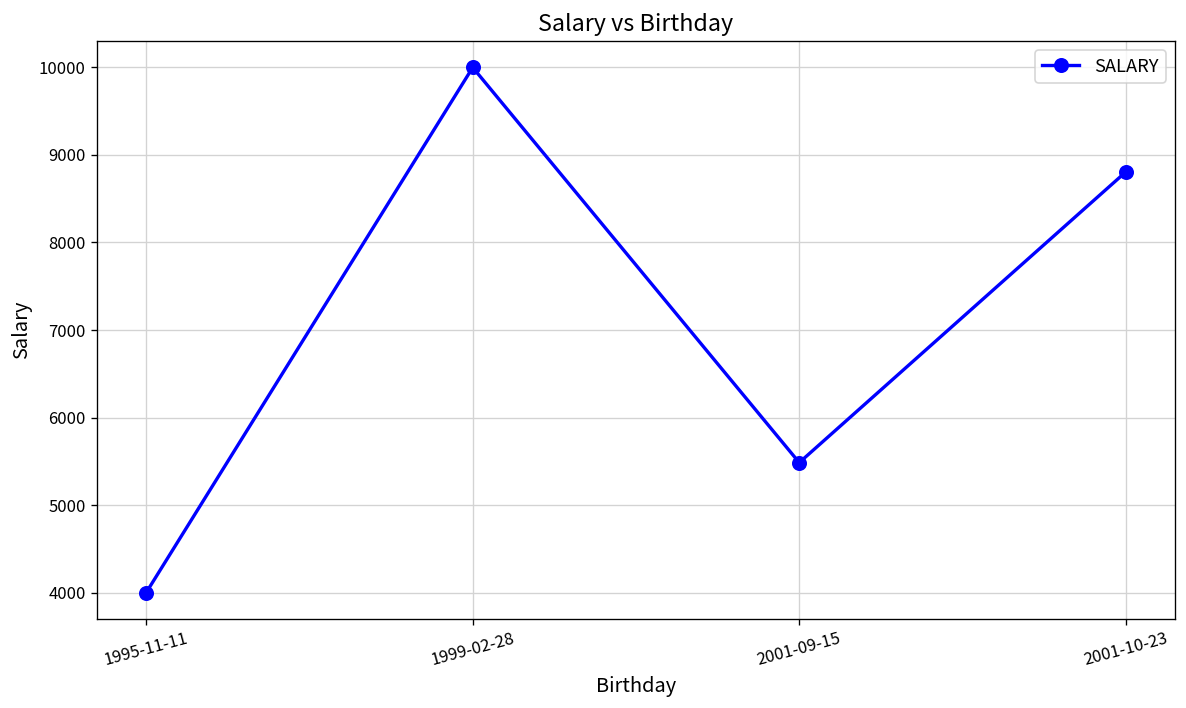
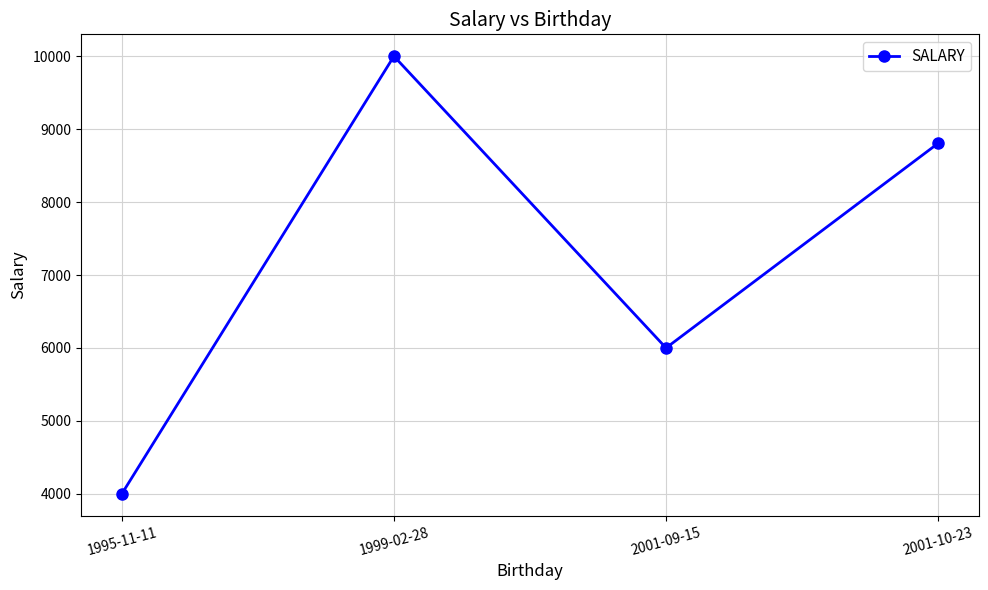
  {
    "1995-11-11": 4000,
    "1999-02-28": 10000,
-   "2001-09-15": 5500,
+   "2001-09-15": 6000,
    "2001-10-23": 8800
  }
